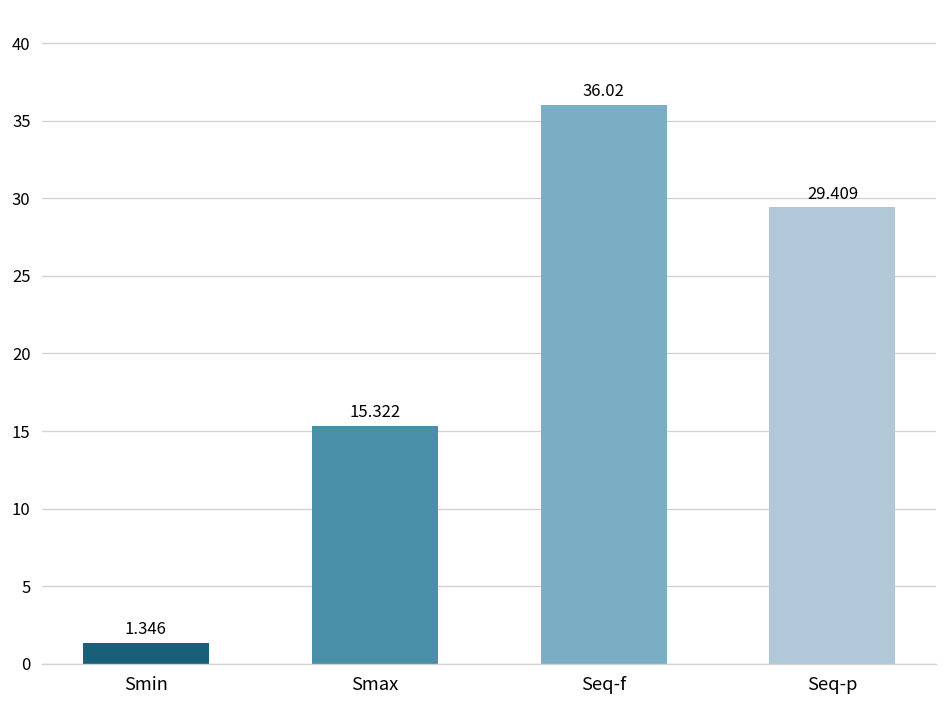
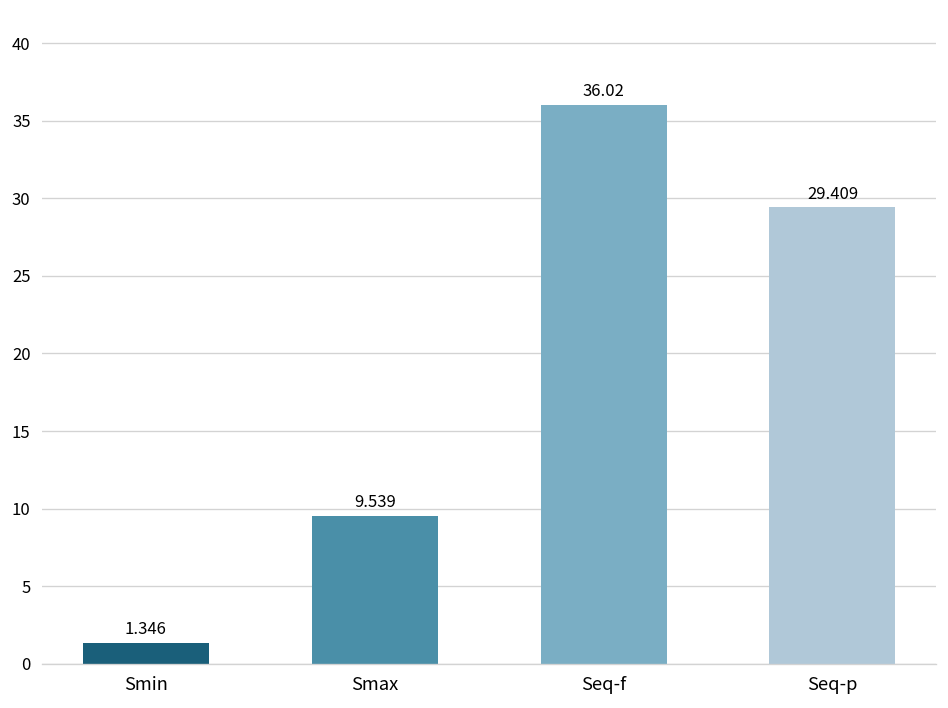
  {
    "Smin": 1.346,
-   "Smax": 15.322,
+   "Smax": 9.539,
    "Seq-f": 36.02,
    "Seq-p": 29.409
  }
